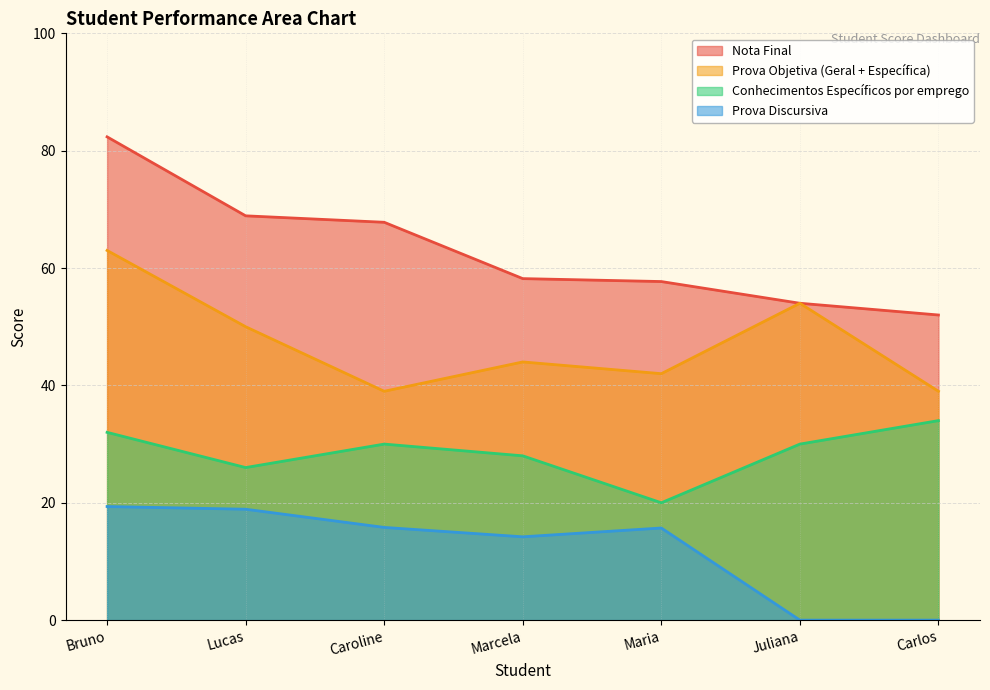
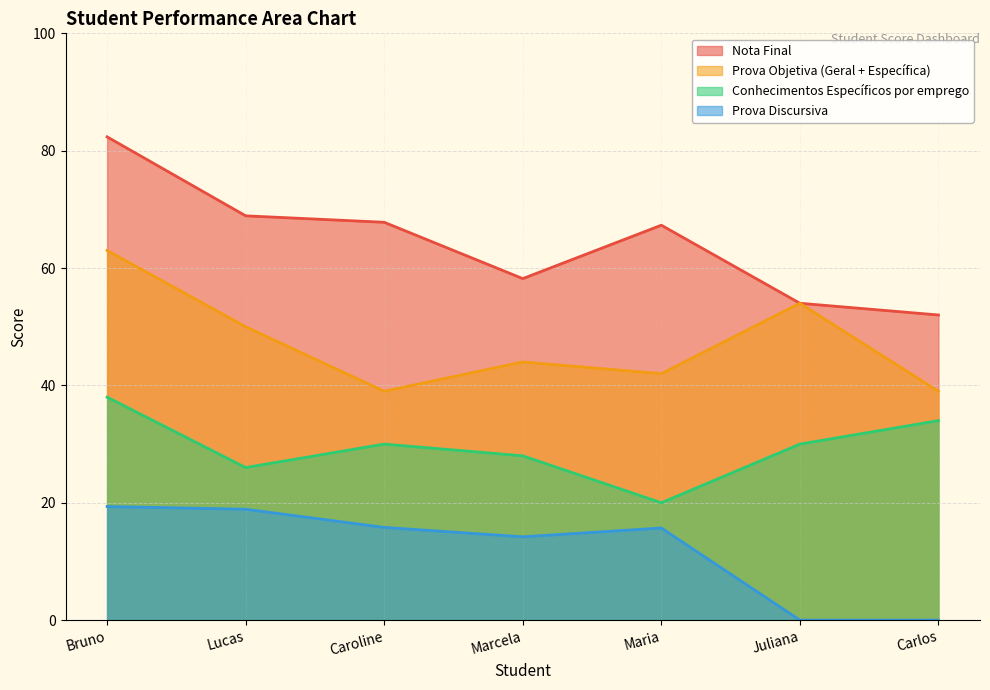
  {
    "Nota Final": {
      "Bruno": 82,
      "Lucas": 69,
      "Caroline": 68,
      "Marcela": 58,
-     "Maria": 58,
+     "Maria": 67,
      "Carlos": 52
    },
    "Prova Objetiva (Geral + Específica)": {
      "Bruno": 63,
      "Lucas": 50,
      "Caroline": 39,
      "Marcela": 44,
      "Maria": 42,
      "Carlos": 39
    },
    "Conhecimentos Específicos por emprego": {
-     "Bruno": 32,
+     "Bruno": 38,
      "Lucas": 26,
      "Caroline": 30,
      "Marcela": 28,
      "Maria": 20,
      "Juliana": 30,
      "Carlos": 34
    },
    "Prova Discursiva": {
      "Bruno": 19,
      "Lucas": 19,
      "Caroline": 16,
      "Marcela": 14,
      "Maria": 16,
      "Juliana": 0,
      "Carlos": 0
    }
  }
